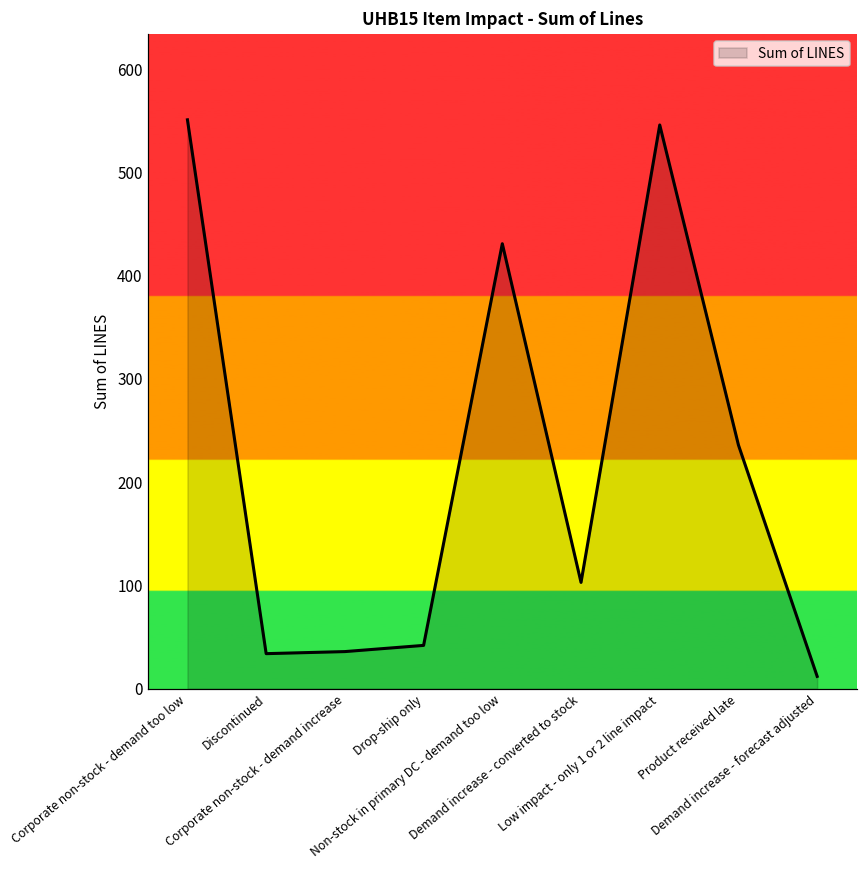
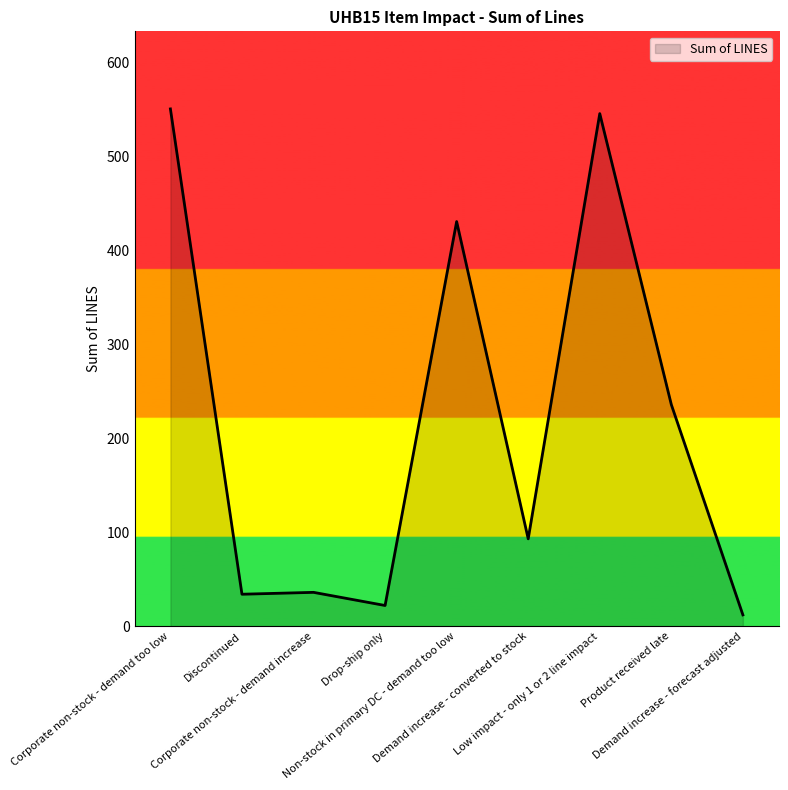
  {
    "Corporate non-stock - demand too low": 550,
    "Discontinued": 30,
    "Corporate non-stock - demand increase": 40,
-   "Drop-ship only": 40,
+   "Drop-ship only": 20,
    "Non-stock in primary DC - demand too low": 430,
-   "Demand increase - converted to stock": 100,
+   "Demand increase - converted to stock": 90,
    "Low impact - only 1 or 2 line impact": 550,
    "Product received late": 240,
    "Demand increase - forecast adjusted": 10
  }
